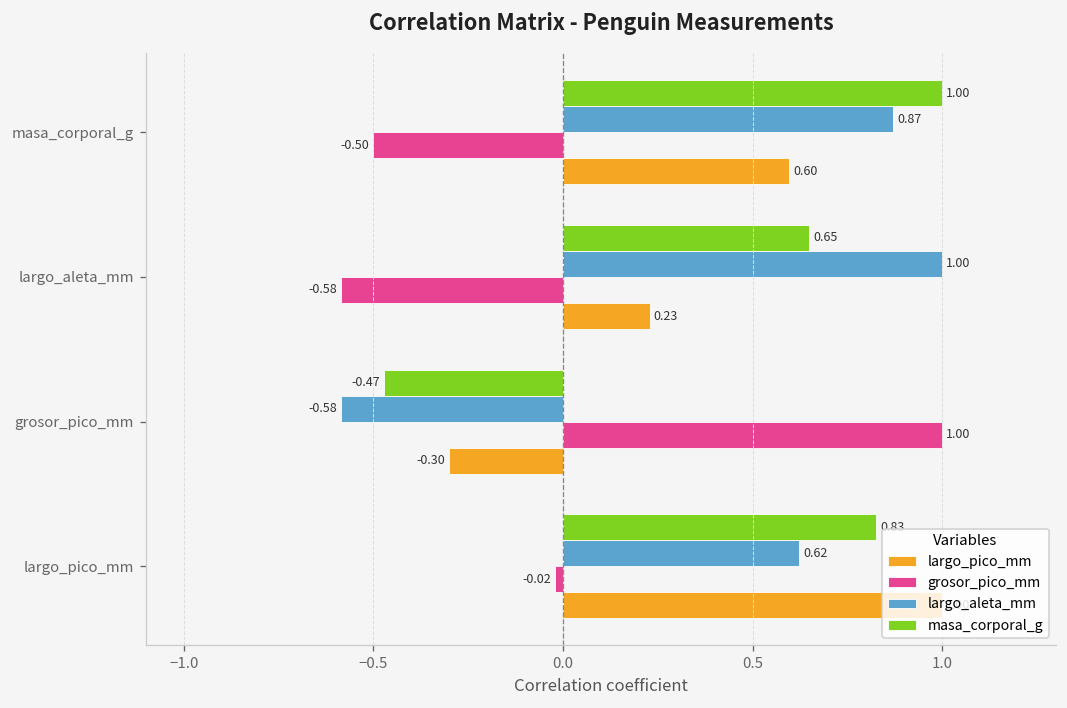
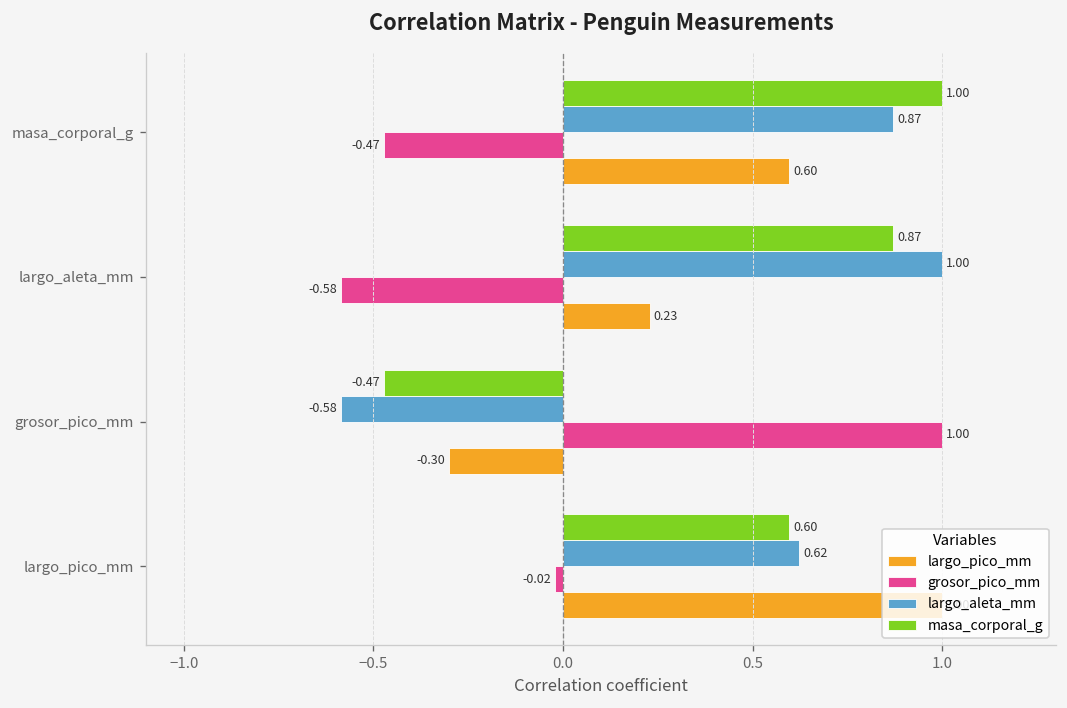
  {
    "largo_pico_mm": {
      "masa_corporal_g": 0.60,
      "largo_aleta_mm": 0.23,
      "grosor_pico_mm": -0.30
    },
    "grosor_pico_mm": {
-     "masa_corporal_g": -0.50,
+     "masa_corporal_g": -0.47,
      "largo_aleta_mm": -0.58,
      "grosor_pico_mm": 1.00,
      "largo_pico_mm": -0.02
    },
    "largo_aleta_mm": {
      "masa_corporal_g": 0.87,
      "largo_aleta_mm": 1.00,
      "grosor_pico_mm": -0.58,
      "largo_pico_mm": 0.62
    },
    "masa_corporal_g": {
      "masa_corporal_g": 1.00,
-     "largo_aleta_mm": 0.65,
+     "largo_aleta_mm": 0.87,
      "grosor_pico_mm": -0.47,
-     "largo_pico_mm": 0.83
+     "largo_pico_mm": 0.60
    }
  }
